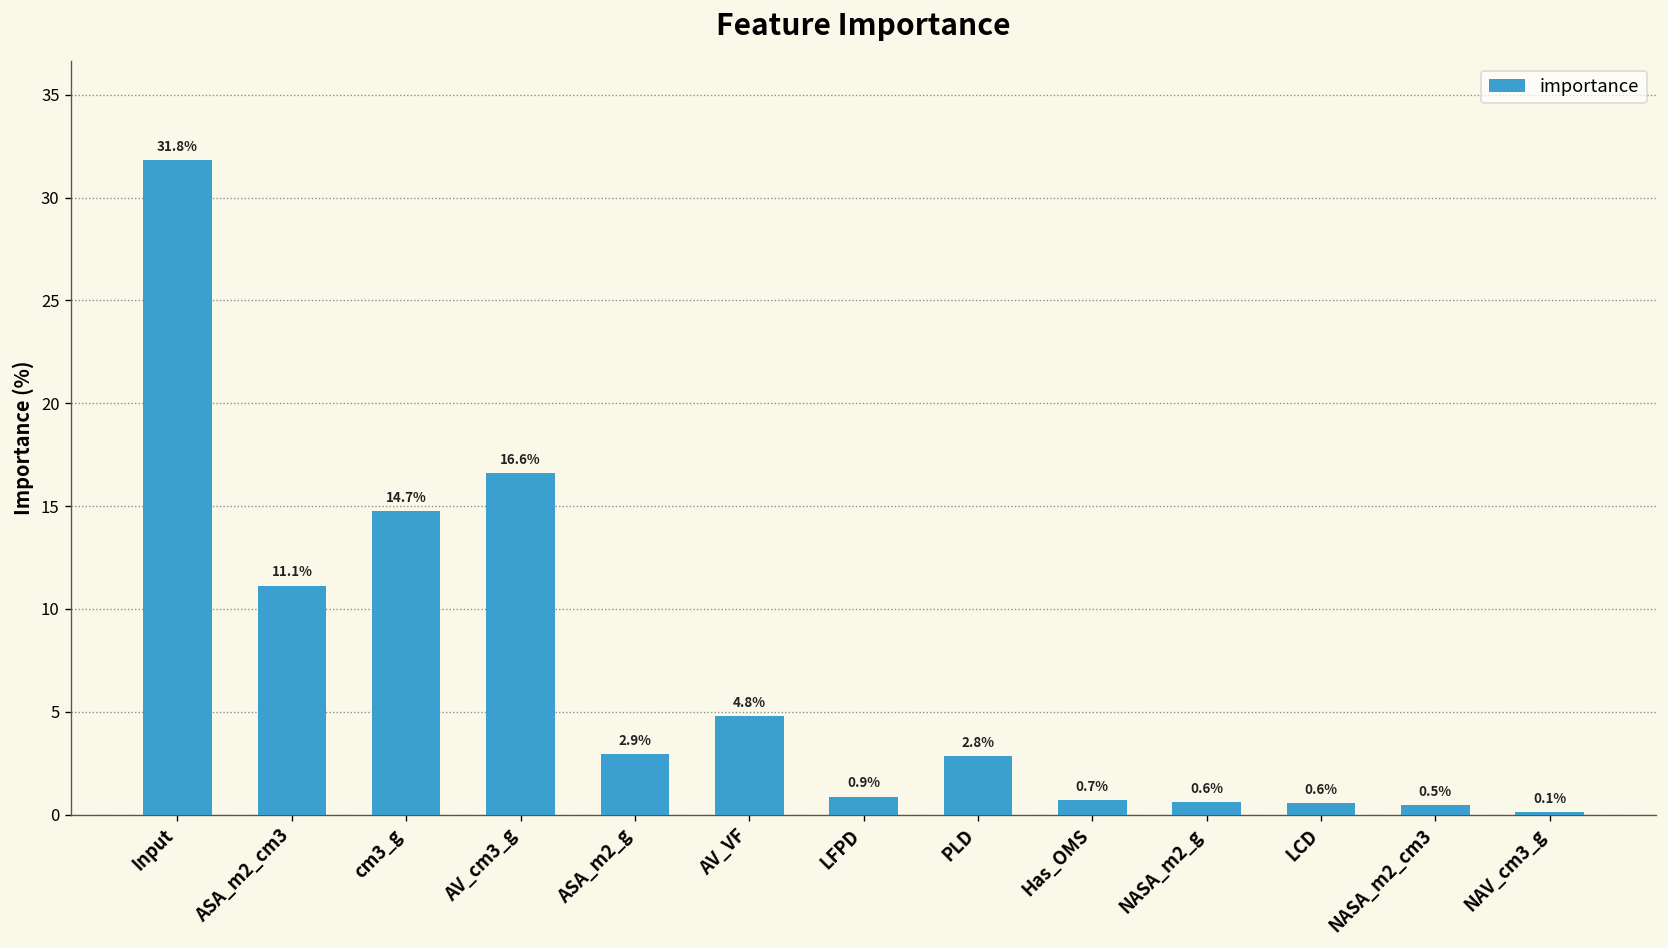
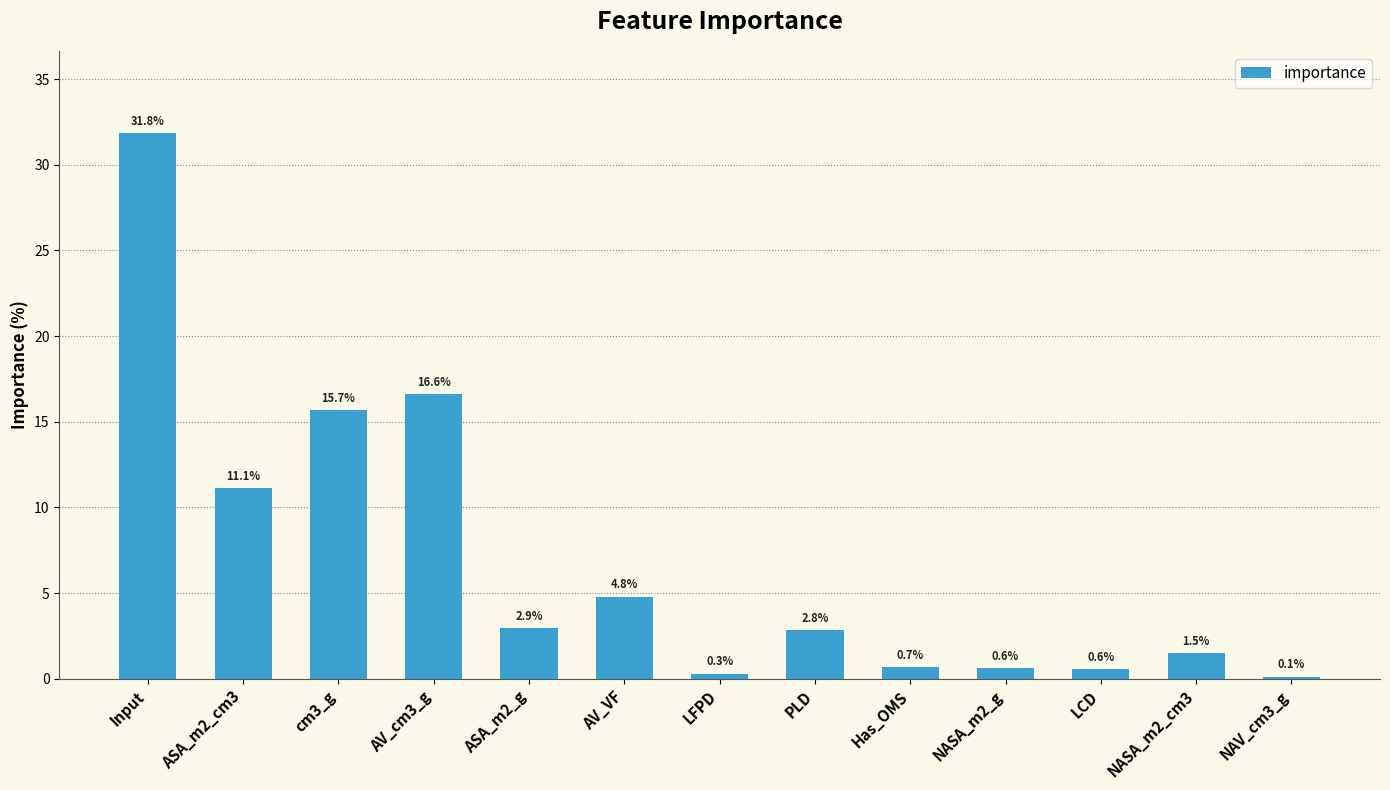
  {
    "Input": "31.8%",
    "ASA_m2_cm3": "11.1%",
-   "cm3_g": "14.7%",
+   "cm3_g": "15.7%",
    "AV_cm3_g": "16.6%",
    "ASA_m2_g": "2.9%",
    "AV_VF": "4.8%",
-   "LFPD": "0.9%",
+   "LFPD": "0.3%",
    "PLD": "2.8%",
    "Has_OMS": "0.7%",
    "NASA_m2_g": "0.6%",
    "LCD": "0.6%",
-   "NASA_m2_cm3": "0.5%",
+   "NASA_m2_cm3": "1.5%",
    "NAV_cm3_g": "0.1%"
  }
